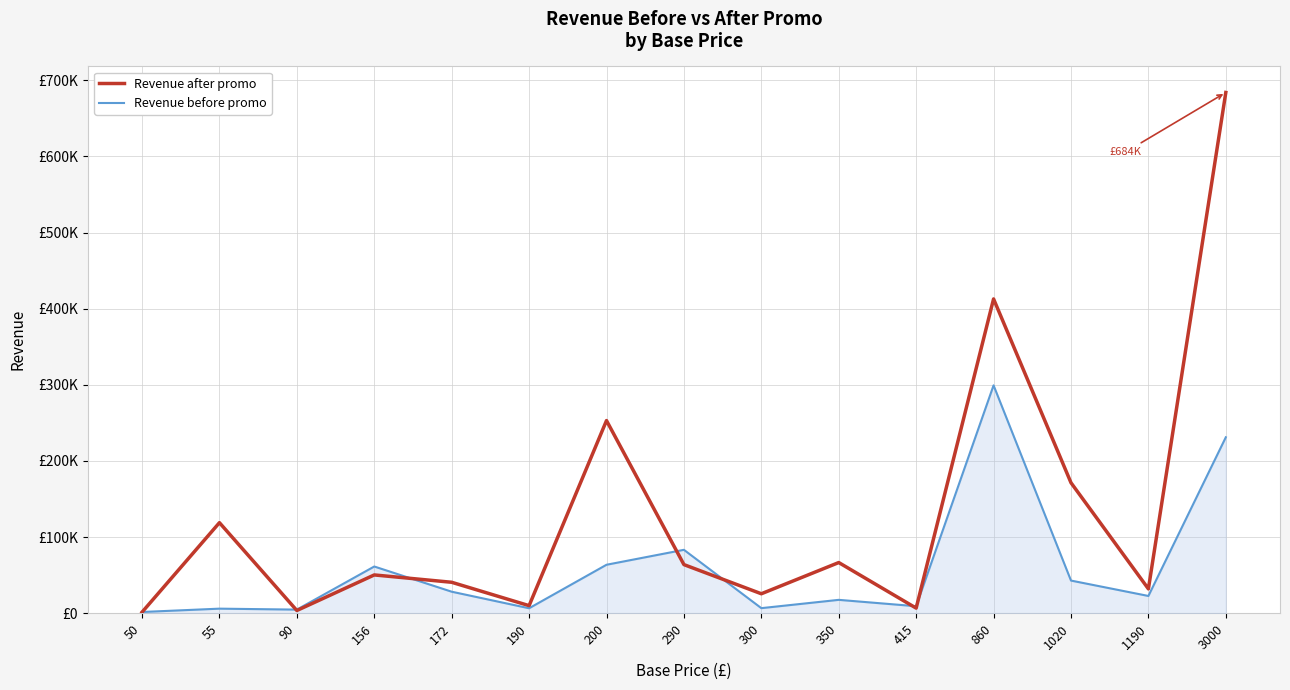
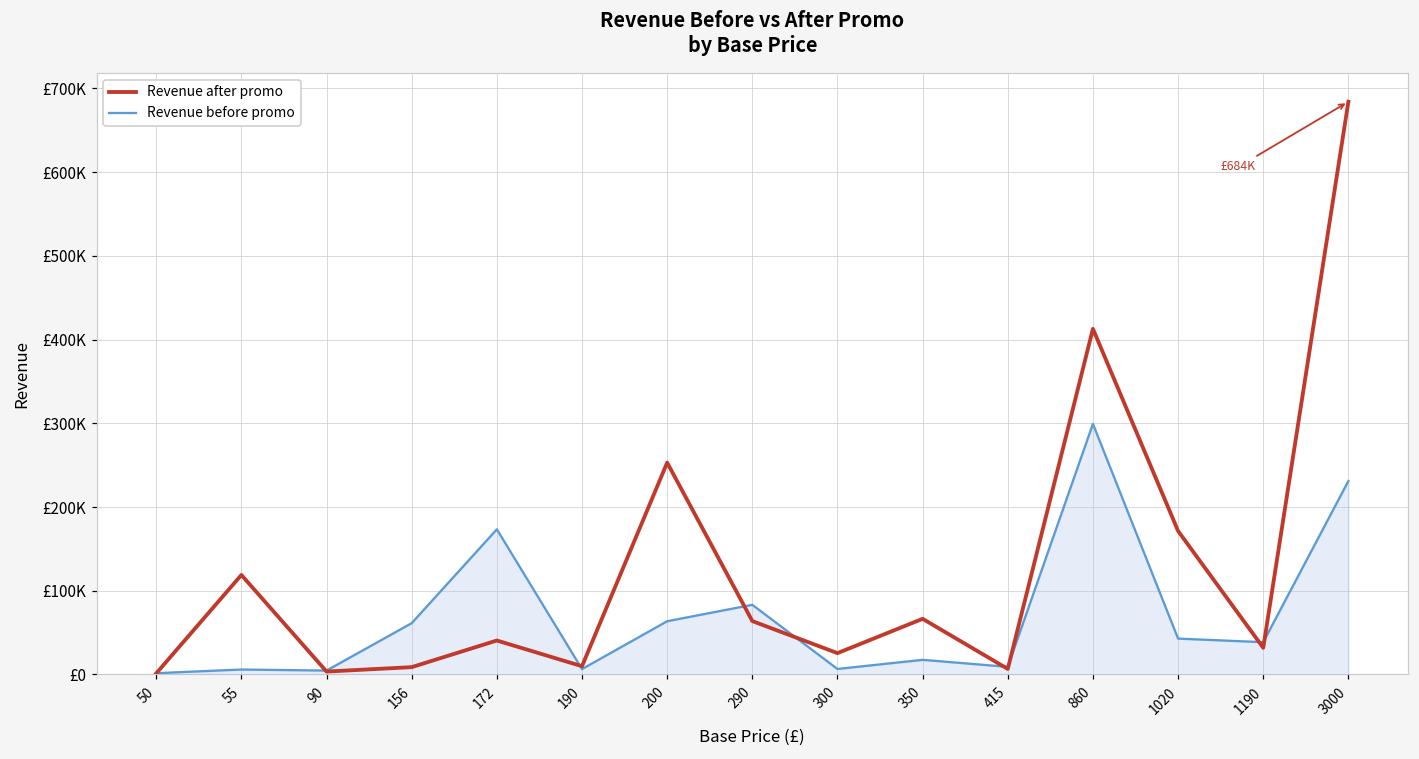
  {
    "Revenue after promo": {
      "55": "£120000",
-     "156": "£50000",
+     "156": "£10000",
      "172": "£40000",
      "190": "£10000",
      "200": "£250000",
      "290": "£60000",
      "300": "£30000",
      "350": "£70000",
      "860": "£410000",
      "1020": "£170000",
      "1190": "£30000"
    },
    "Revenue before promo": {
      "55": "£10000",
      "156": "£60000",
-     "172": "£30000",
+     "172": "£170000",
      "190": "£10000",
      "200": "£60000",
      "290": "£80000",
      "300": "£10000",
      "350": "£20000",
      "860": "£300000",
      "1020": "£40000",
-     "1190": "£20000",
+     "1190": "£40000",
      "3000": "£230000"
    }
  }
